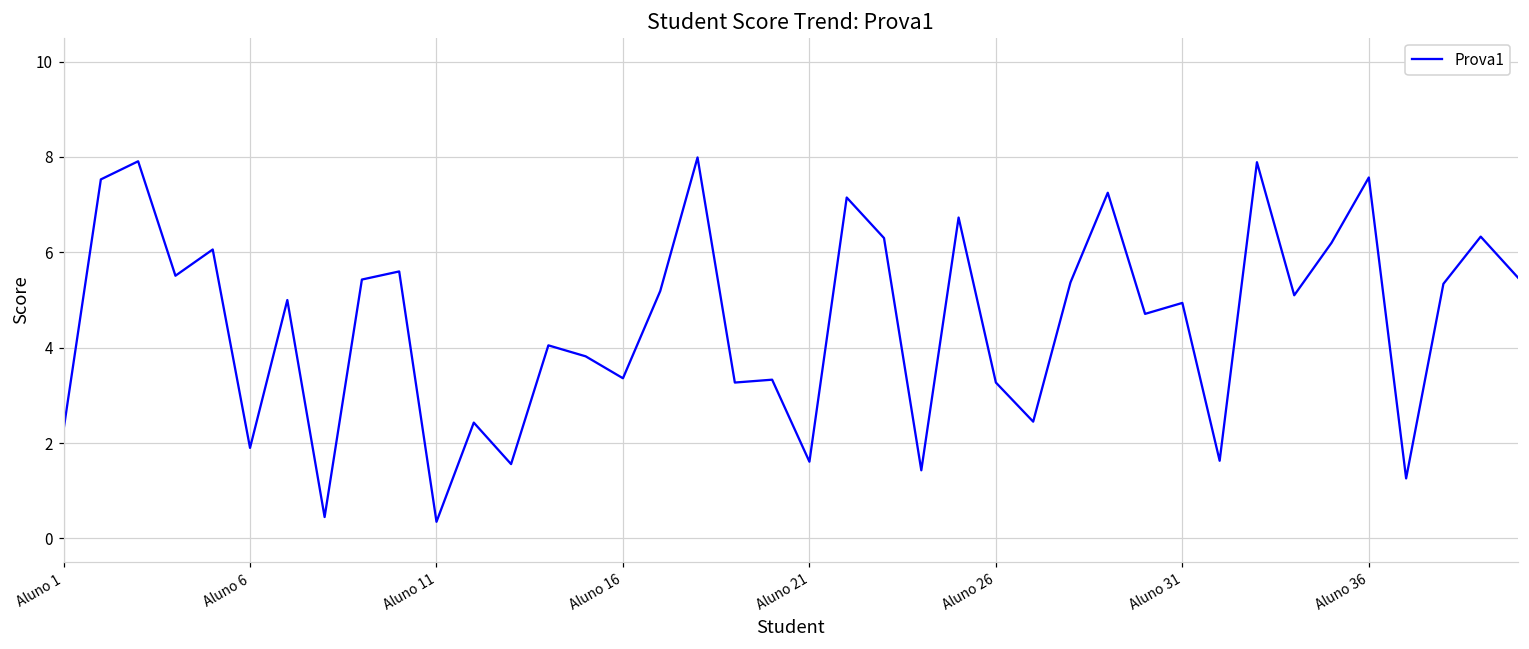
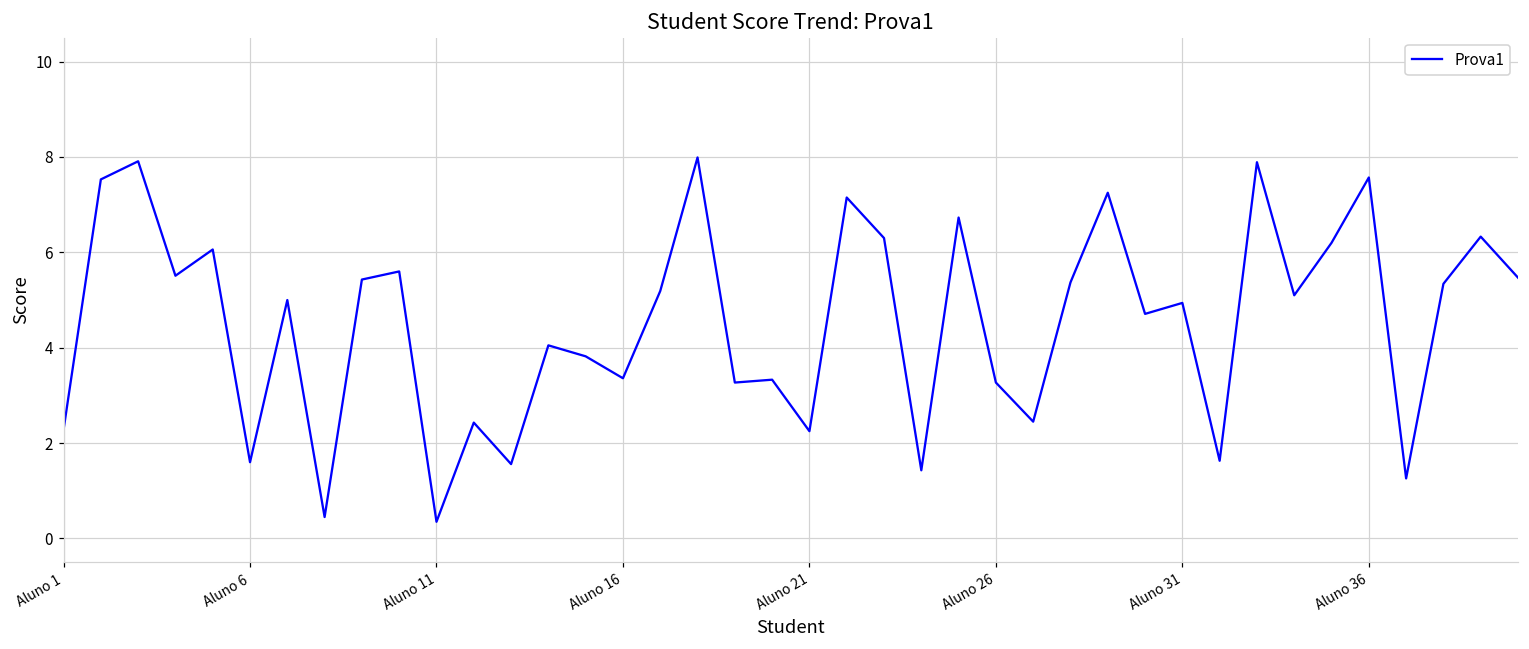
  {
    "Aluno 1": 2.3,
-   "Aluno 6": 1.9,
+   "Aluno 6": 1.6,
    "Aluno 11": 0.4,
    "Aluno 16": 3.4,
-   "Aluno 21": 1.6,
+   "Aluno 21": 2.3,
    "Aluno 26": 3.3,
    "Aluno 31": 4.9,
    "Aluno 36": 7.6
  }
